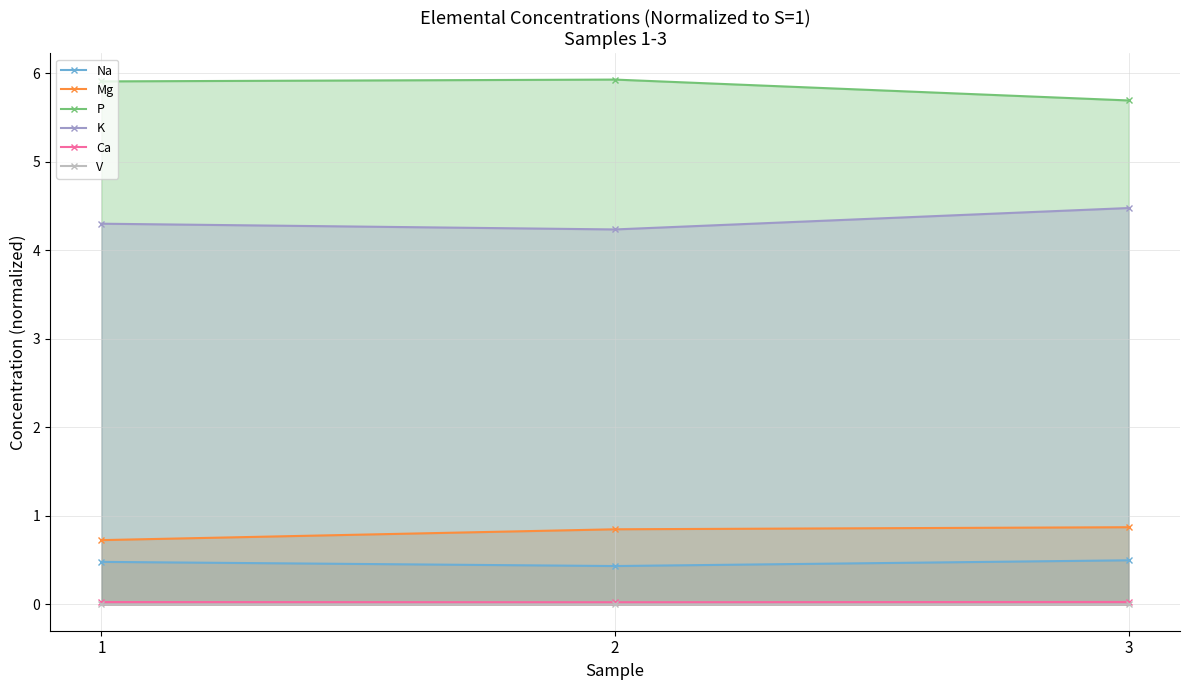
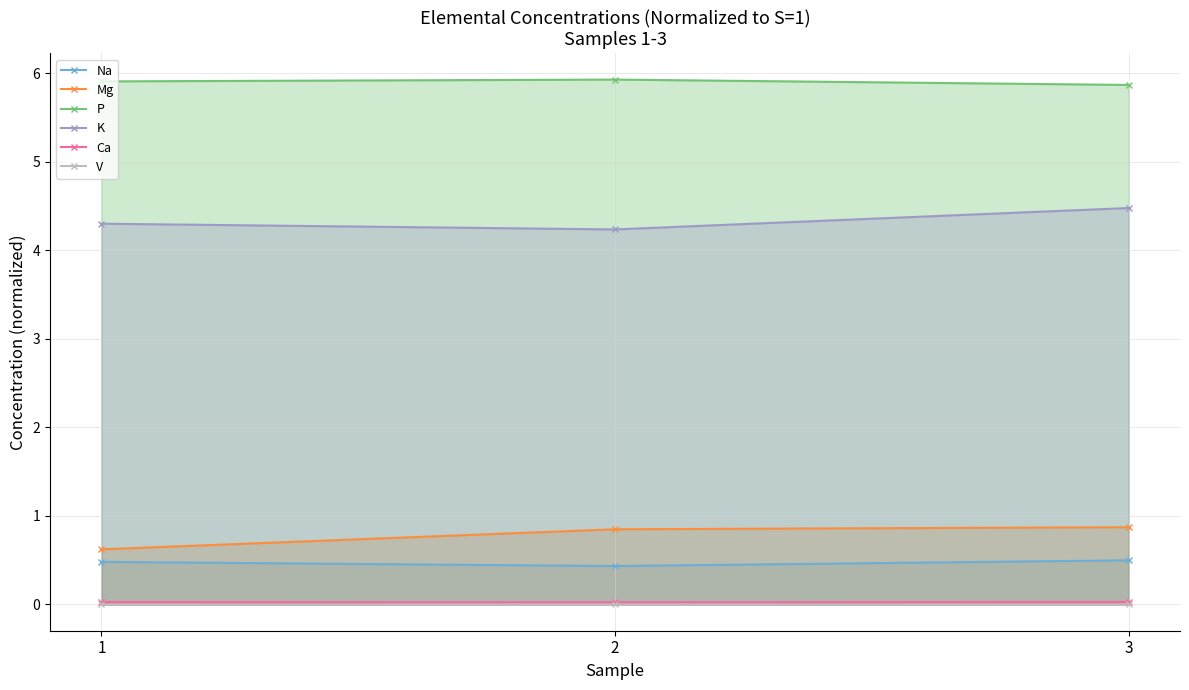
  {
    "Mg": {
-     "1": 0.7,
+     "1": 0.6,
      "2": 0.8,
      "3": 0.9
    },
    "P": {
      "2": 5.9,
-     "3": 5.7
+     "3": 5.9
    },
    "Ca": {
      "3": 0.0
    }
  }
